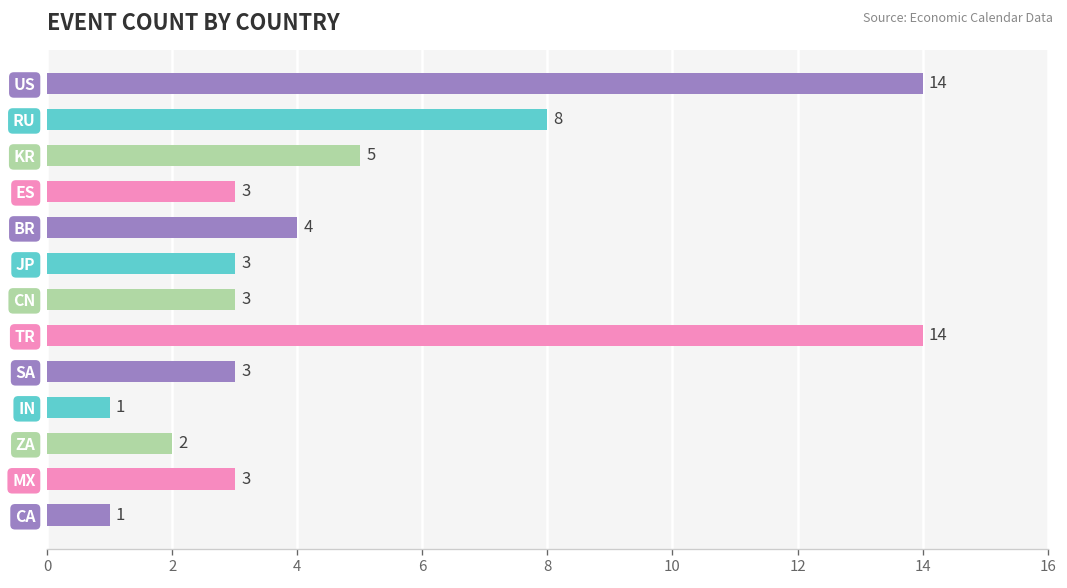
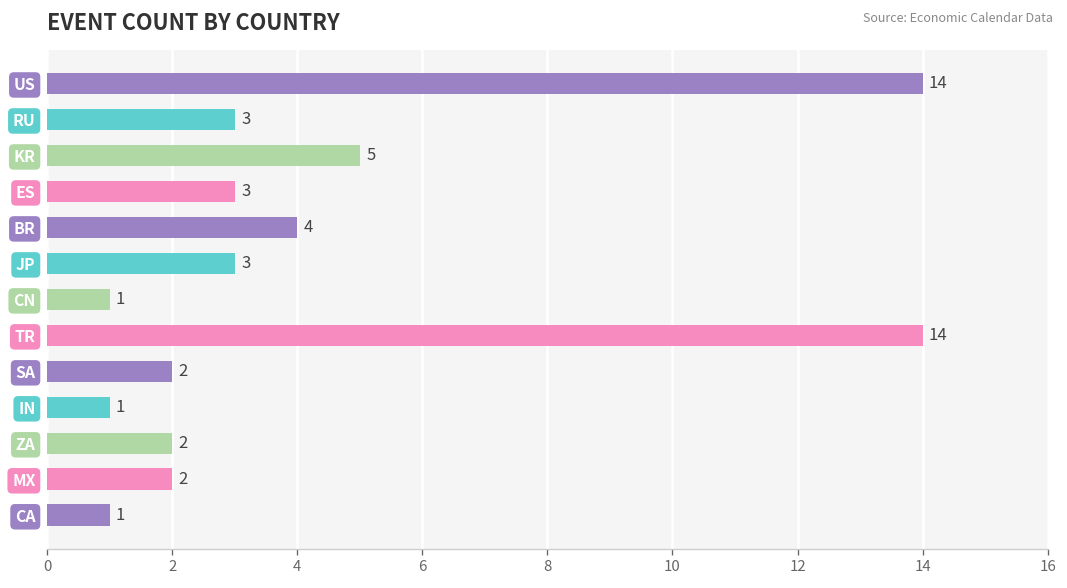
  {
    "US": 14,
-   "RU": 8,
+   "RU": 3,
    "KR": 5,
    "ES": 3,
    "BR": 4,
    "JP": 3,
-   "CN": 3,
+   "CN": 1,
    "TR": 14,
-   "SA": 3,
+   "SA": 2,
    "IN": 1,
    "ZA": 2,
-   "MX": 3,
+   "MX": 2,
    "CA": 1
  }
